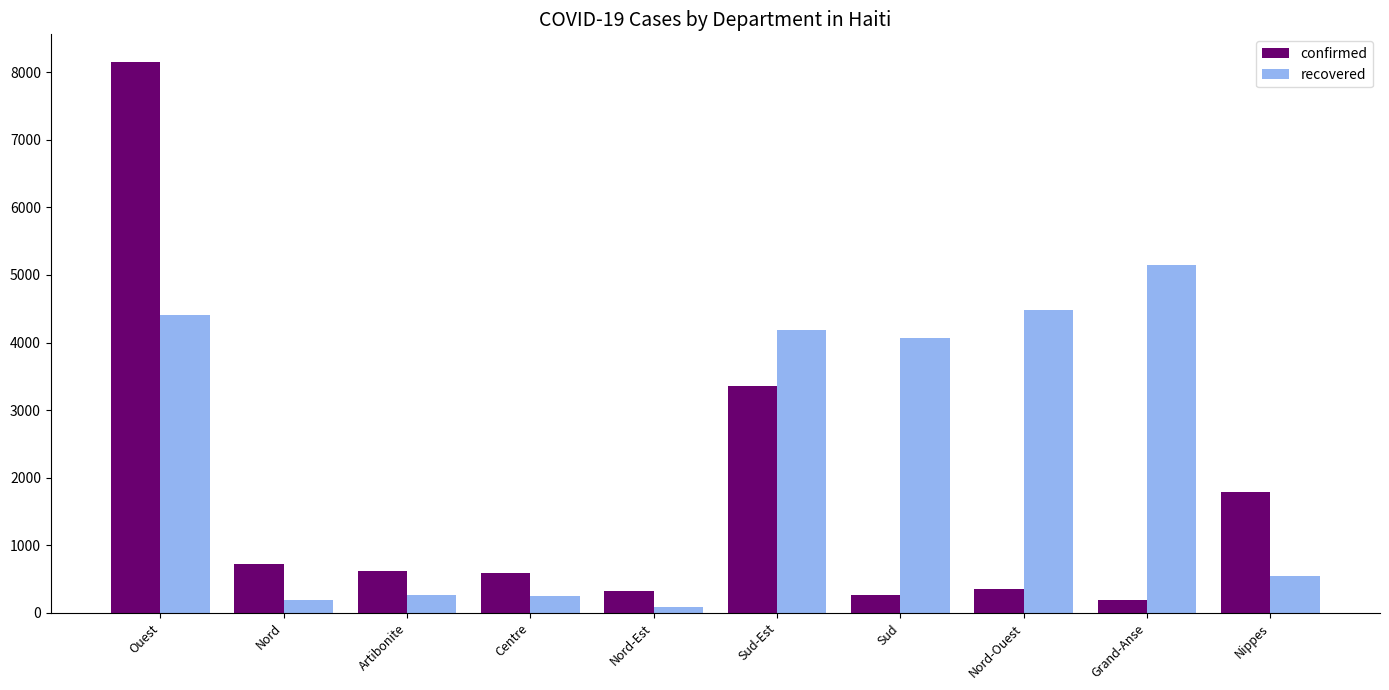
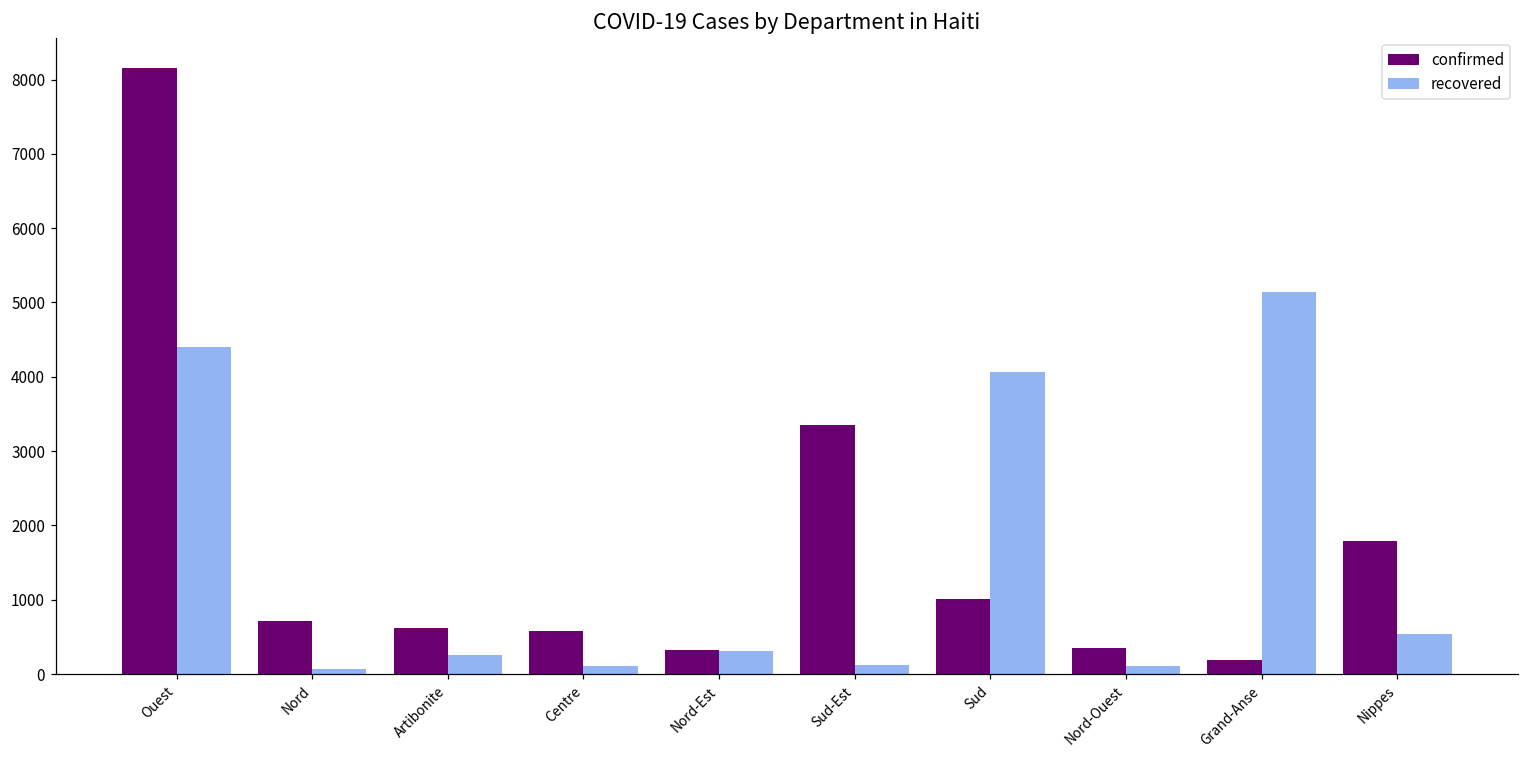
  {
    "confirmed": {
      "Ouest": 8200,
      "Nord": 700,
      "Artibonite": 600,
      "Centre": 600,
      "Nord-Est": 300,
      "Sud-Est": 3400,
-     "Sud": 300,
+     "Sud": 1000,
      "Nord-Ouest": 400,
      "Grand-Anse": 200,
      "Nippes": 1800
    },
    "recovered": {
      "Ouest": 4400,
-     "Nord": 200,
+     "Nord": 100,
      "Artibonite": 300,
-     "Centre": 200,
-     "Nord-Est": 100,
-     "Sud-Est": 4200,
+     "Centre": 100,
+     "Nord-Est": 300,
+     "Sud-Est": 100,
      "Sud": 4100,
-     "Nord-Ouest": 4500,
+     "Nord-Ouest": 100,
      "Grand-Anse": 5100,
      "Nippes": 500
    }
  }
